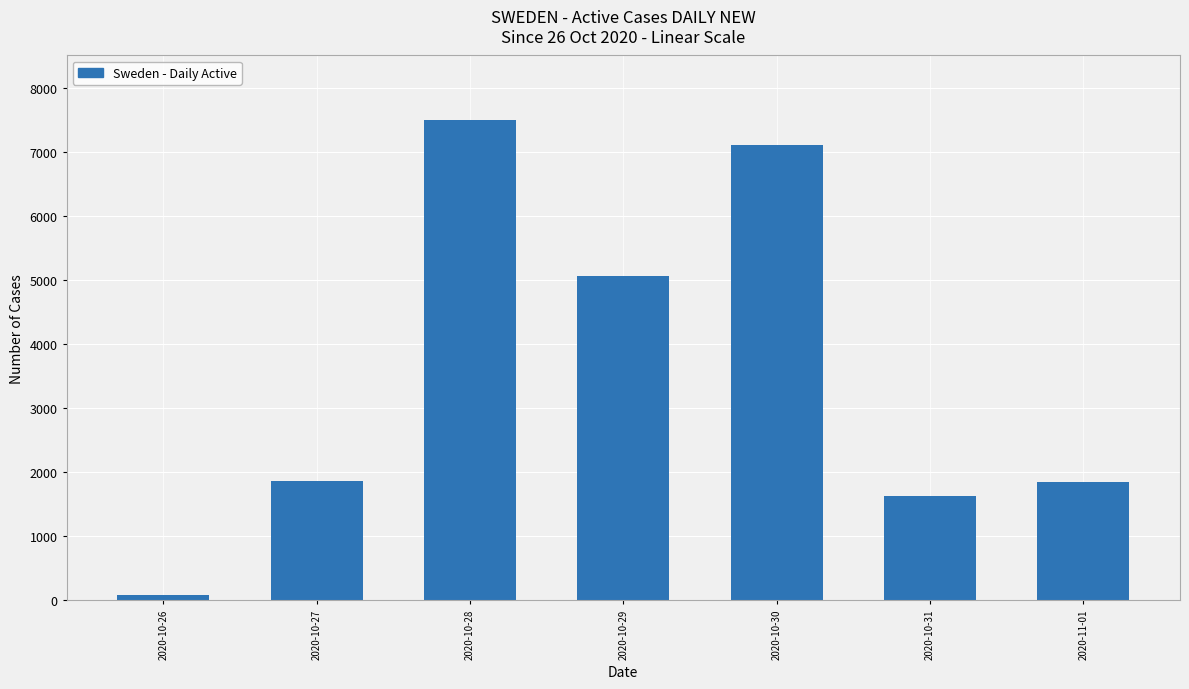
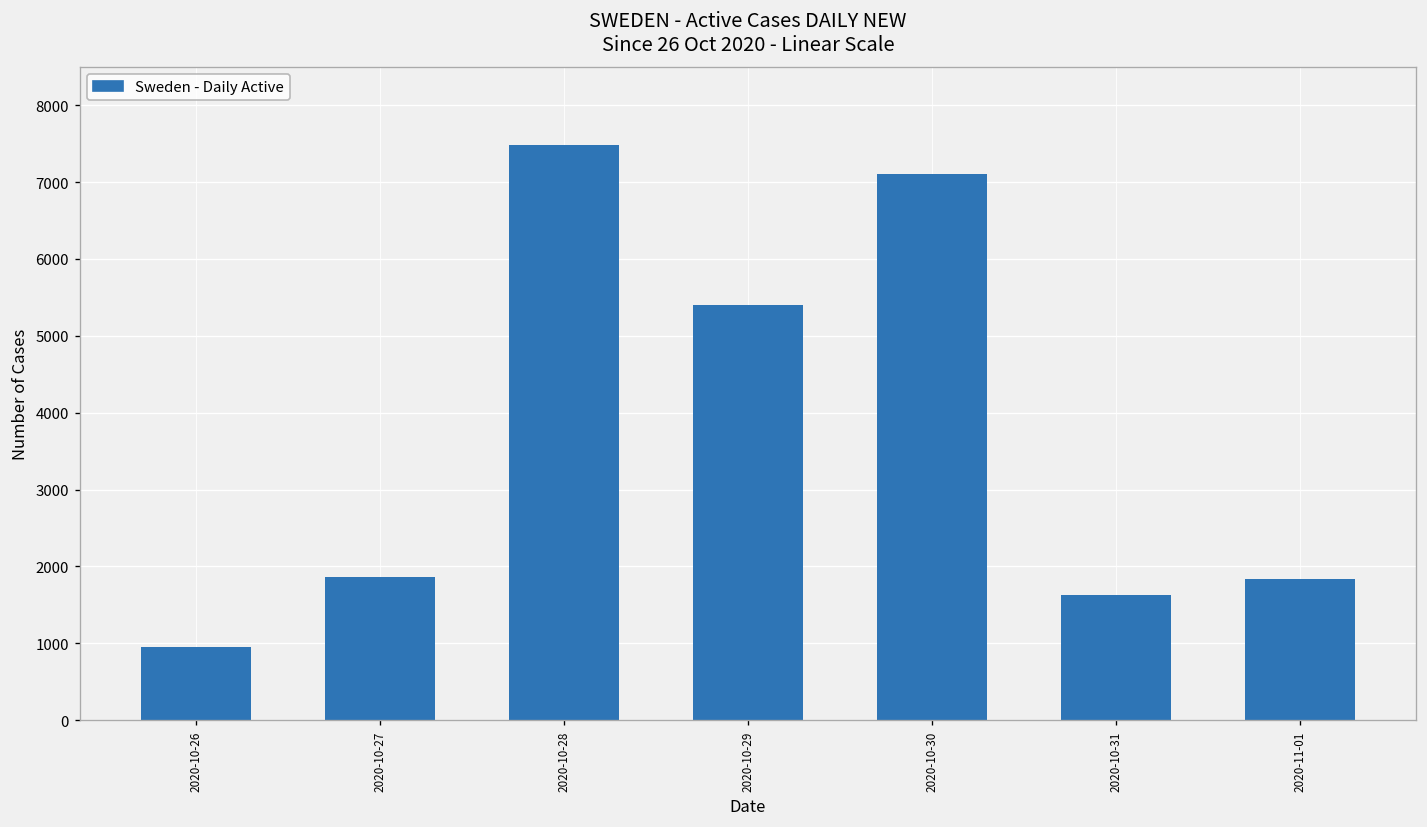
  {
-   "2020-10-26": 100,
+   "2020-10-26": 1000,
    "2020-10-27": 1900,
    "2020-10-28": 7500,
-   "2020-10-29": 5100,
+   "2020-10-29": 5400,
    "2020-10-30": 7100,
    "2020-10-31": 1600,
    "2020-11-01": 1800
  }
